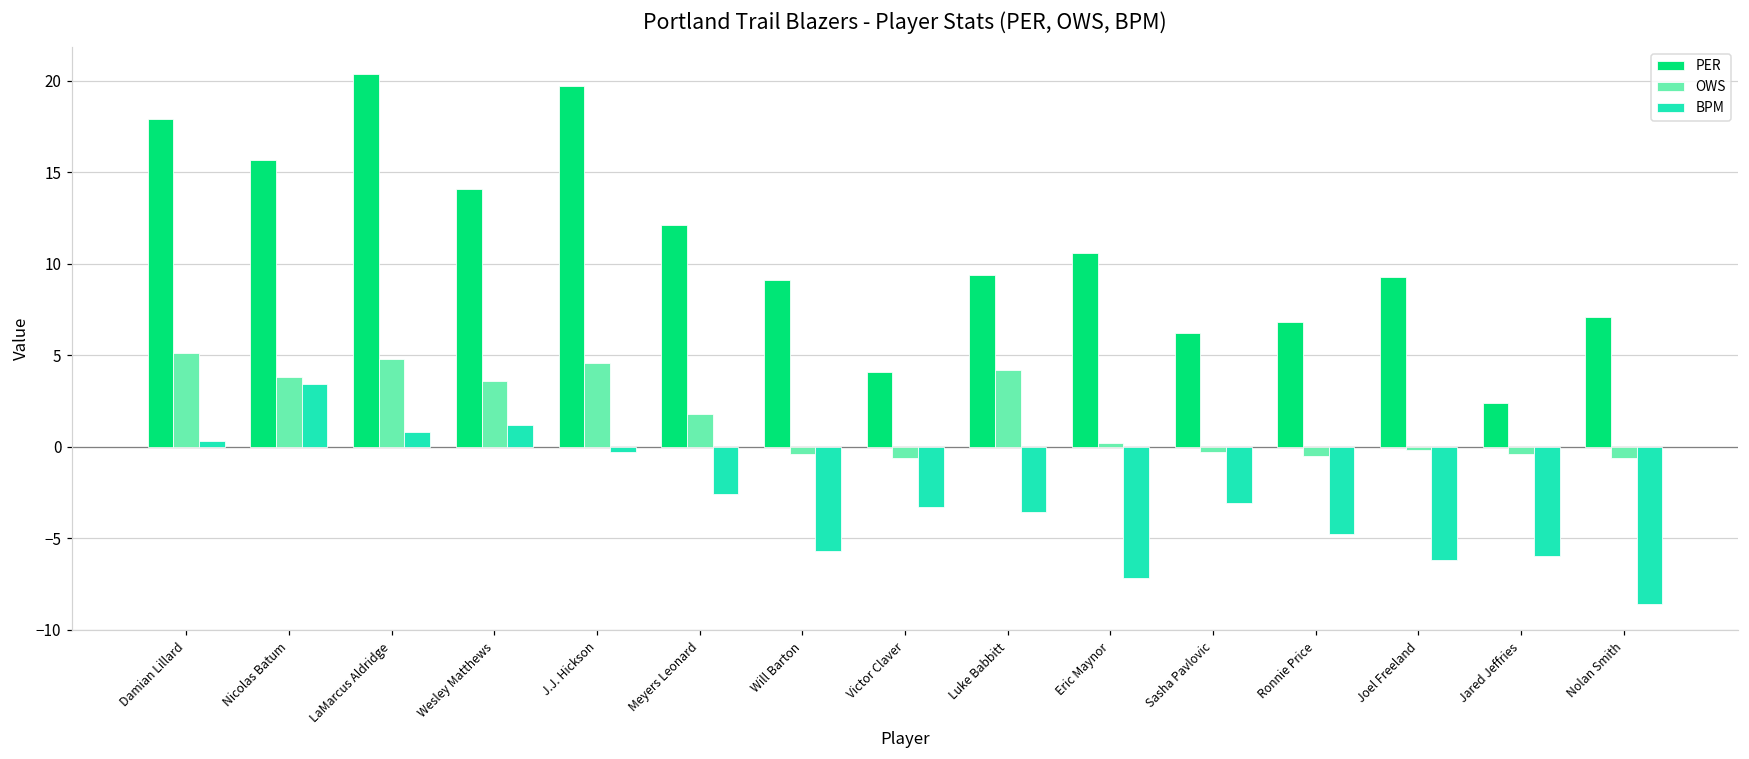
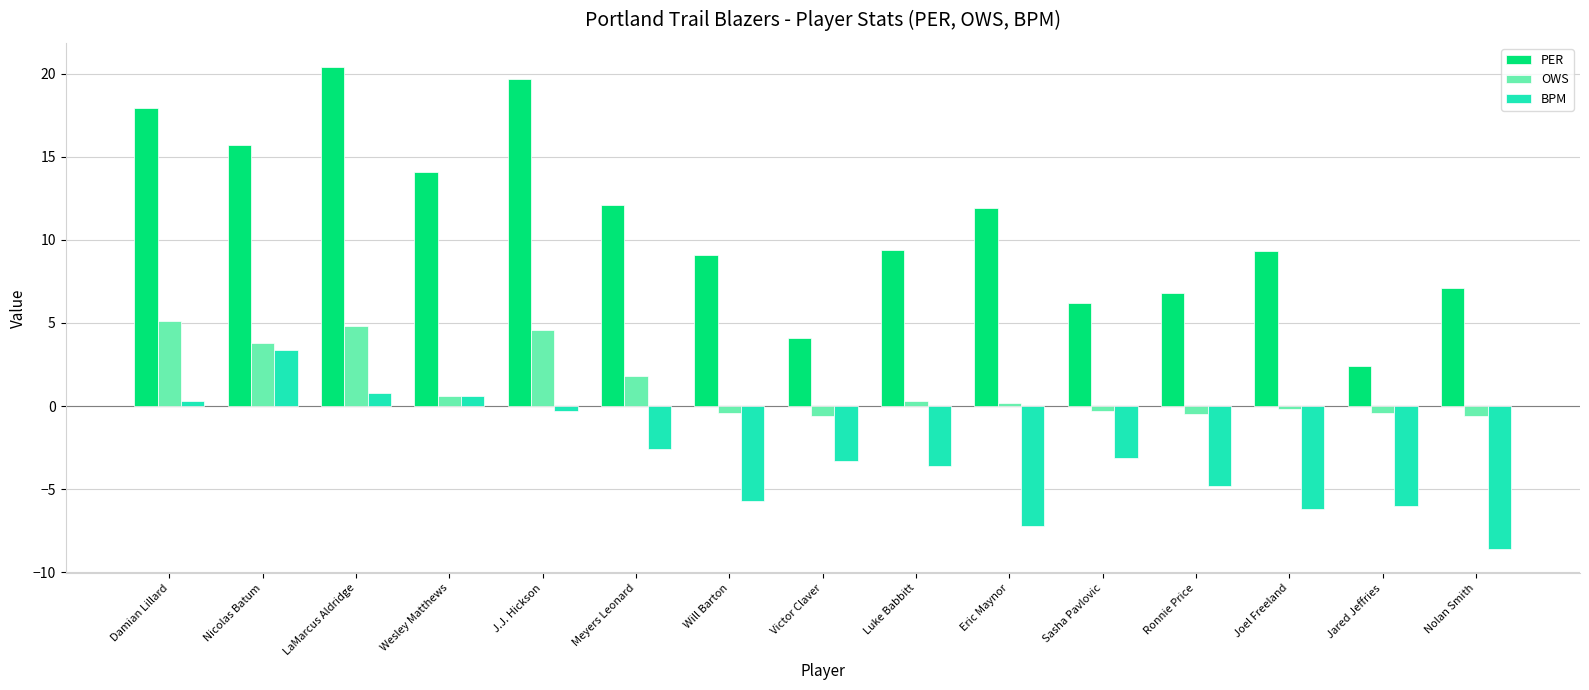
  {
    "PER": {
      "Damian Lillard": 17.9,
      "Nicolas Batum": 15.7,
      "LaMarcus Aldridge": 20.4,
      "Wesley Matthews": 14.1,
      "J.J. Hickson": 19.7,
      "Meyers Leonard": 12.1,
      "Will Barton": 9.1,
      "Victor Claver": 4.1,
      "Luke Babbitt": 9.4,
-     "Eric Maynor": 10.6,
+     "Eric Maynor": 11.9,
      "Sasha Pavlovic": 6.2,
      "Ronnie Price": 6.8,
      "Joel Freeland": 9.3,
      "Jared Jeffries": 2.4,
      "Nolan Smith": 7.1
    },
    "OWS": {
      "Damian Lillard": 5.1,
      "Nicolas Batum": 3.8,
      "LaMarcus Aldridge": 4.8,
-     "Wesley Matthews": 3.6,
+     "Wesley Matthews": 0.6,
      "J.J. Hickson": 4.6,
      "Meyers Leonard": 1.8,
      "Will Barton": -0.4,
      "Victor Claver": -0.6,
-     "Luke Babbitt": 4.2,
+     "Luke Babbitt": 0.3,
      "Eric Maynor": 0.2,
      "Sasha Pavlovic": -0.3,
      "Ronnie Price": -0.5,
      "Joel Freeland": -0.2,
      "Jared Jeffries": -0.4,
      "Nolan Smith": -0.6
    },
    "BPM": {
      "Damian Lillard": 0.3,
      "Nicolas Batum": 3.4,
      "LaMarcus Aldridge": 0.8,
-     "Wesley Matthews": 1.2,
+     "Wesley Matthews": 0.6,
      "J.J. Hickson": -0.3,
      "Meyers Leonard": -2.6,
      "Will Barton": -5.7,
      "Victor Claver": -3.3,
      "Luke Babbitt": -3.6,
      "Eric Maynor": -7.2,
      "Sasha Pavlovic": -3.1,
      "Ronnie Price": -4.8,
      "Joel Freeland": -6.2,
      "Jared Jeffries": -6.0,
      "Nolan Smith": -8.6
    }
  }
